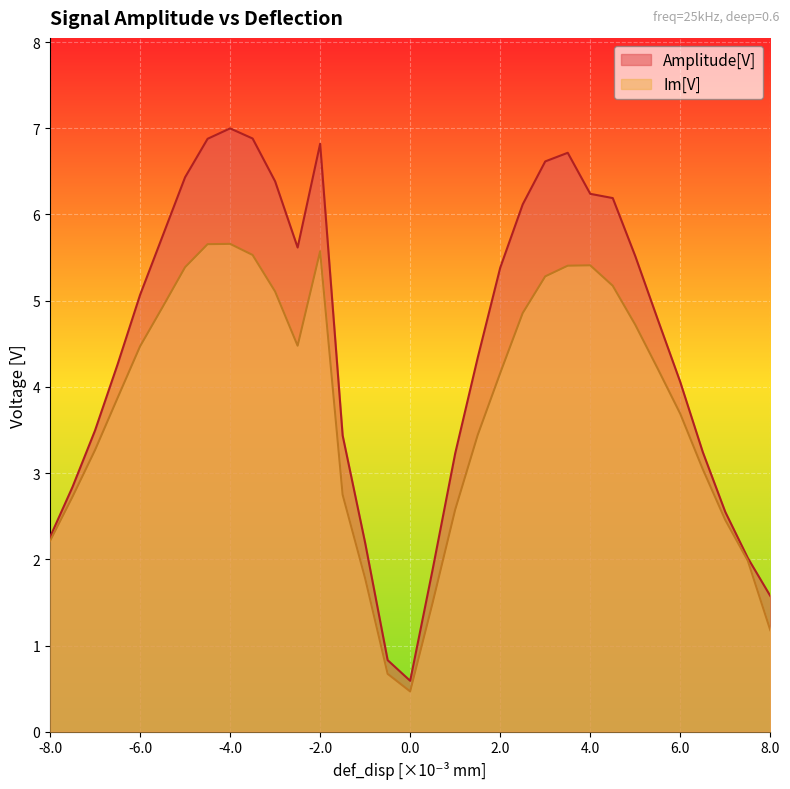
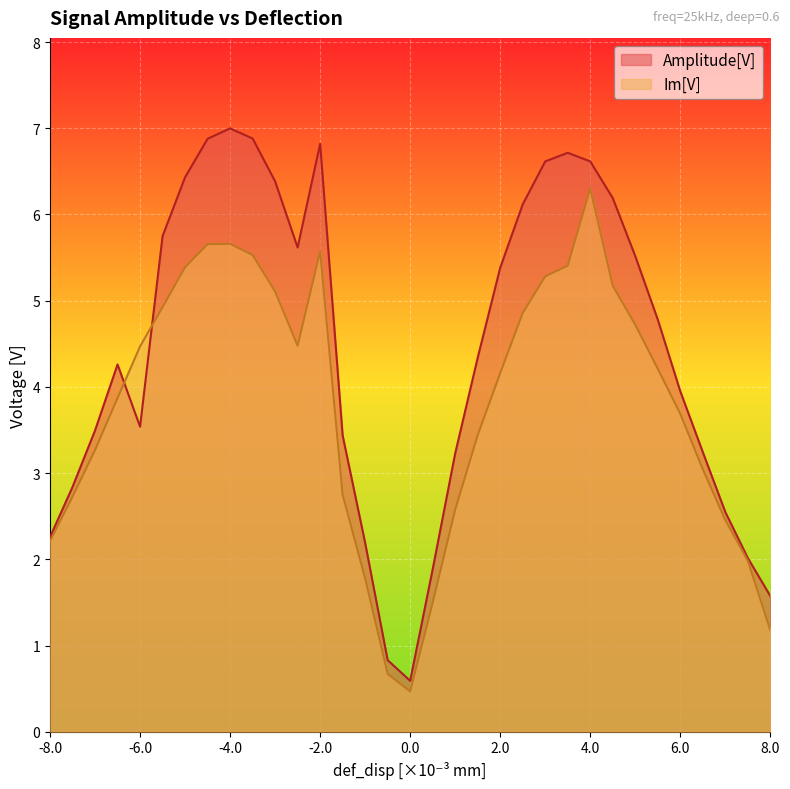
  {
    "Amplitude[V]": {
      "-8.0": 2.3,
-     "-6.0": 5.1,
+     "-6.0": 3.5,
      "-4.0": 7.0,
      "-2.0": 6.8,
      "0.0": 0.6,
      "2.0": 5.4,
-     "4.0": 6.2,
-     "6.0": 4.1,
+     "4.0": 6.6,
+     "6.0": 3.9,
      "8.0": 1.6
    },
    "Im[V]": {
      "-8.0": 2.2,
      "-6.0": 4.5,
      "-4.0": 5.7,
      "-2.0": 5.6,
      "0.0": 0.5,
      "2.0": 4.2,
-     "4.0": 5.4,
+     "4.0": 6.3,
      "6.0": 3.7,
      "8.0": 1.2
    }
  }
